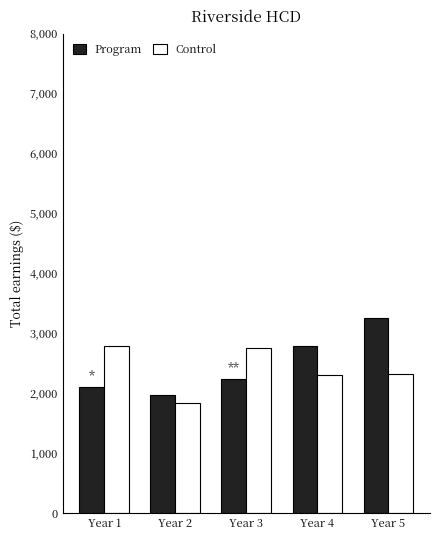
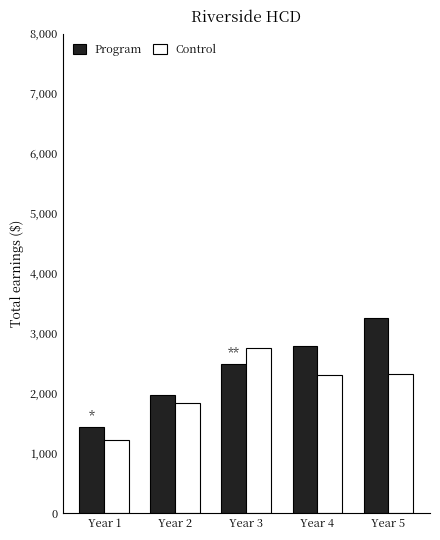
  {
    "Program": {
-     "Year 1": "2,100",
+     "Year 1": "1,400",
      "Year 2": "2,000",
-     "Year 3": "2,200",
+     "Year 3": "2,500",
      "Year 4": "2,800",
      "Year 5": "3,300"
    },
    "Control": {
-     "Year 1": "2,800",
+     "Year 1": "1,200",
      "Year 2": "1,800",
      "Year 3": "2,800",
      "Year 4": "2,300",
      "Year 5": "2,300"
    }
  }
